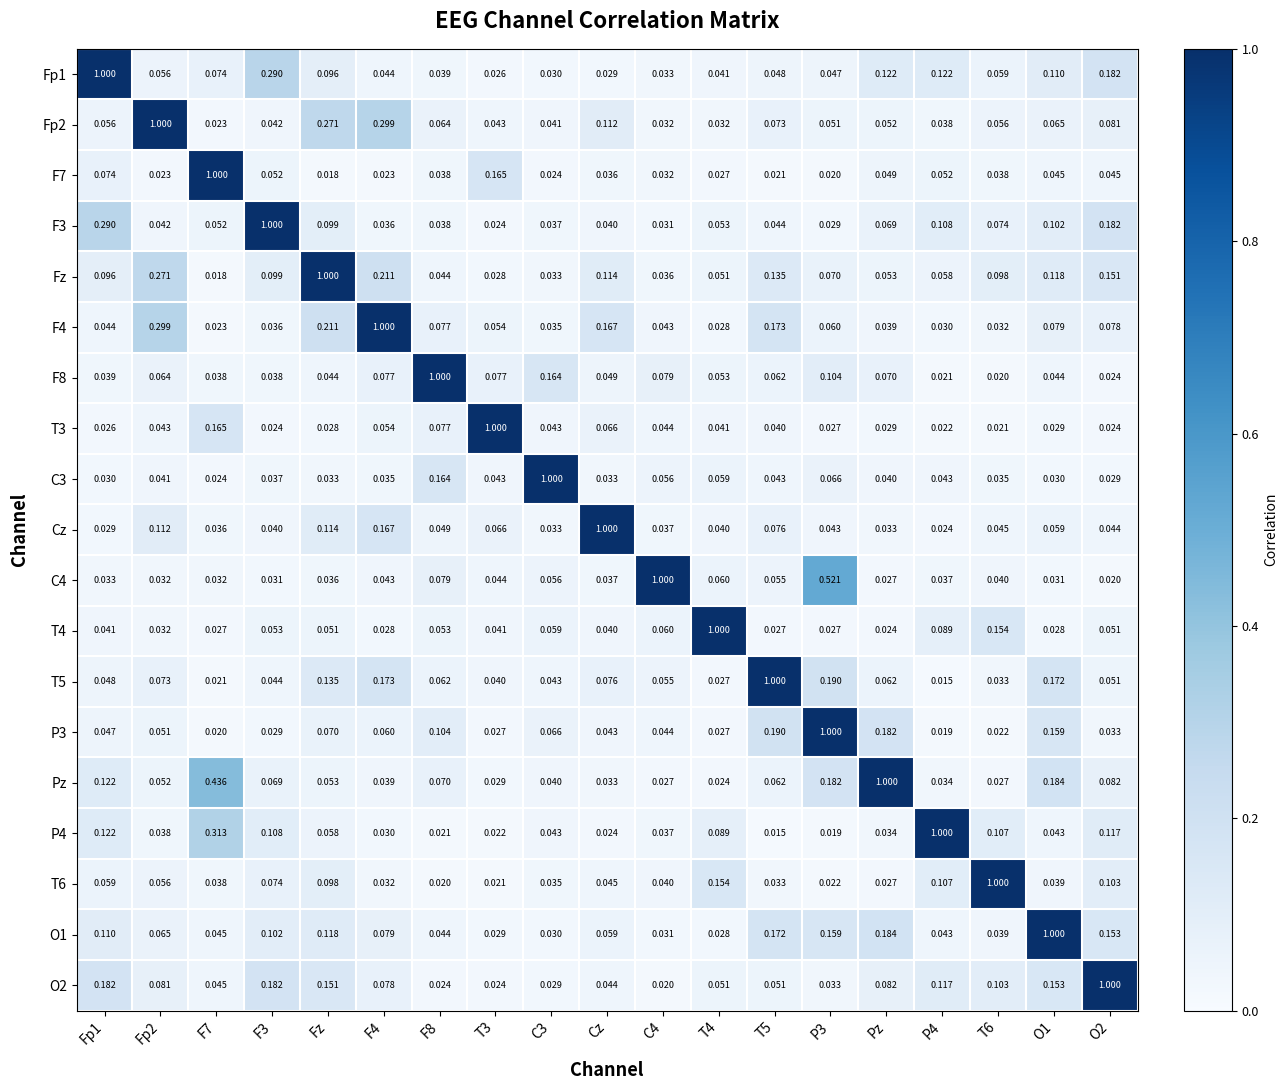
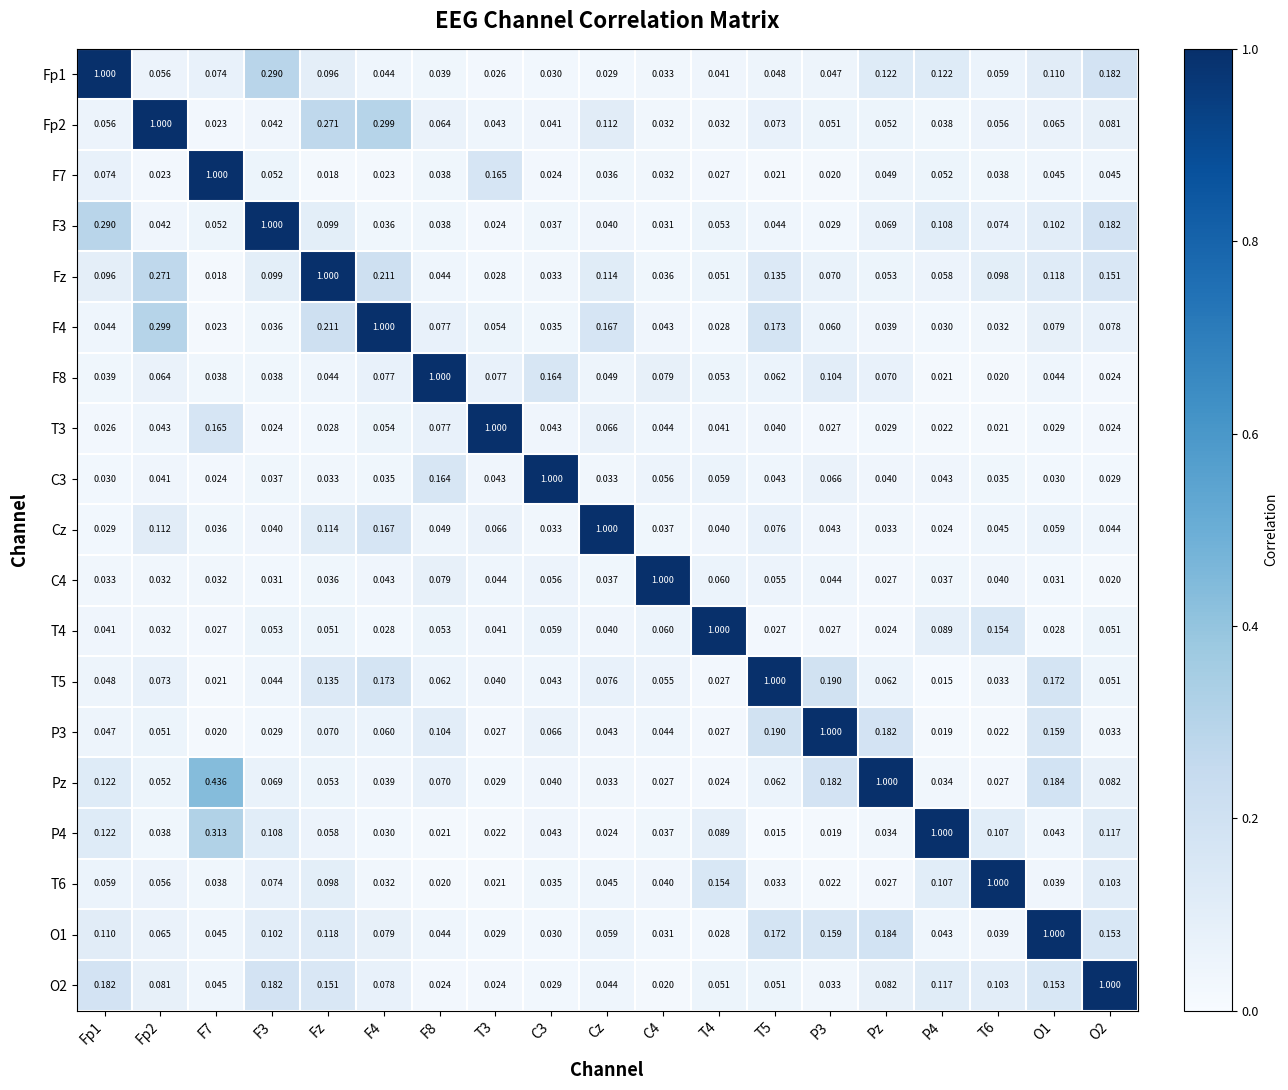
  {
    "C4": {
      "Fp1": 0.033,
      "Fp2": 0.032,
      "F7": 0.032,
      "F3": 0.031,
      "Fz": 0.036,
      "F4": 0.043,
      "F8": 0.079,
      "T3": 0.044,
      "C3": 0.056,
      "Cz": 0.037,
      "C4": 1.000,
      "T4": 0.060,
      "T5": 0.055,
-     "P3": 0.521,
+     "P3": 0.044,
      "Pz": 0.027,
      "P4": 0.037,
      "T6": 0.040,
      "O1": 0.031,
      "O2": 0.020
    }
  }
